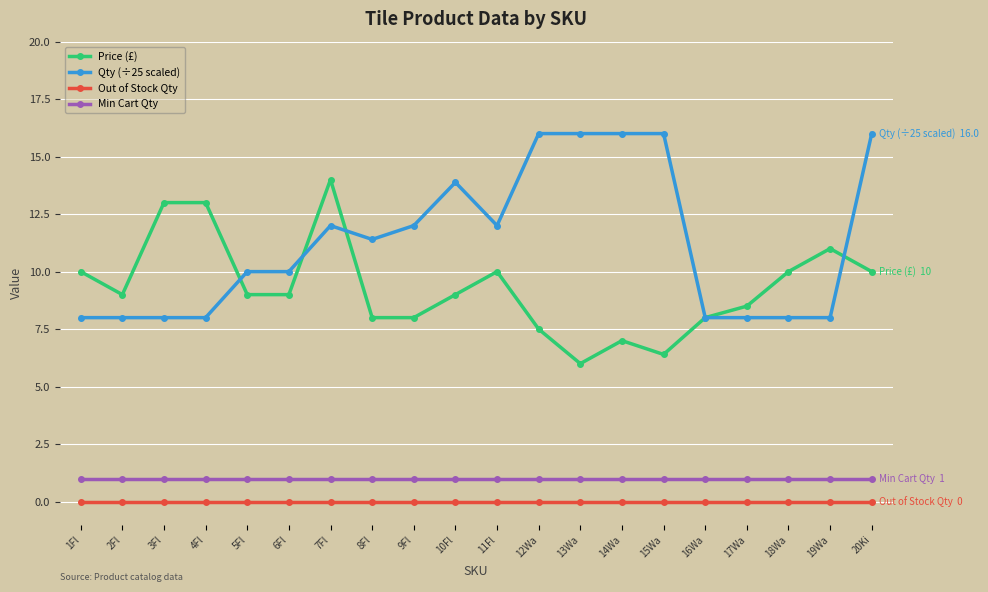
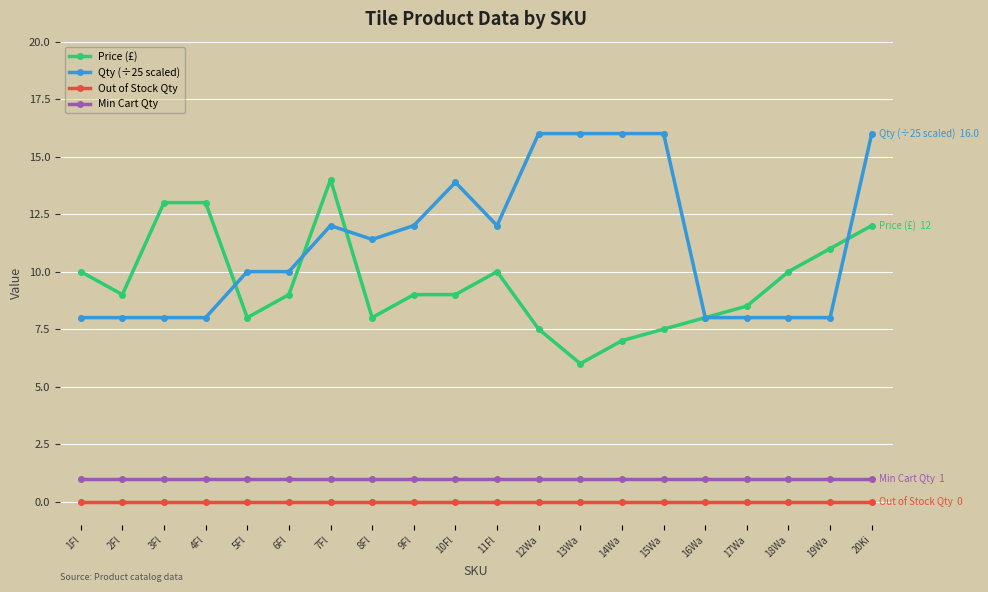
  {
    "Price (£)": {
-     "5Fl": 9,
-     "9Fl": 8,
-     "15Wa": 6.4,
-     "20Ki": 10
+     "5Fl": 8,
+     "9Fl": 9,
+     "15Wa": 7.5,
+     "20Ki": 12
    },
    "Qty (÷25 scaled)": {
      "20Ki": 16.0
    },
    "Out of Stock Qty": {
      "20Ki": 0
    },
    "Min Cart Qty": {
      "20Ki": 1
    }
  }
